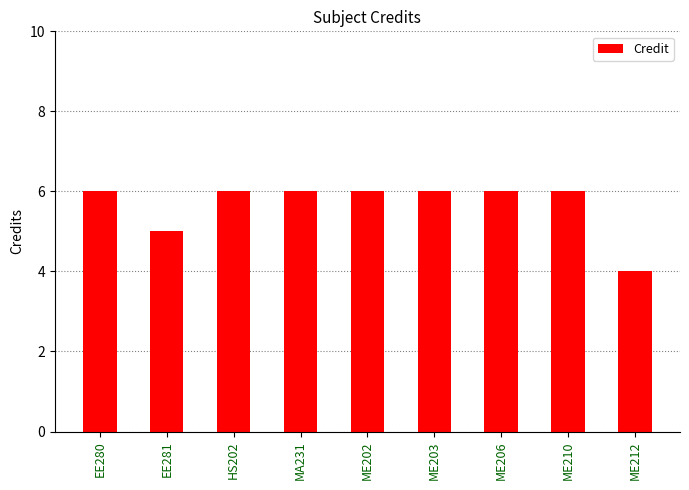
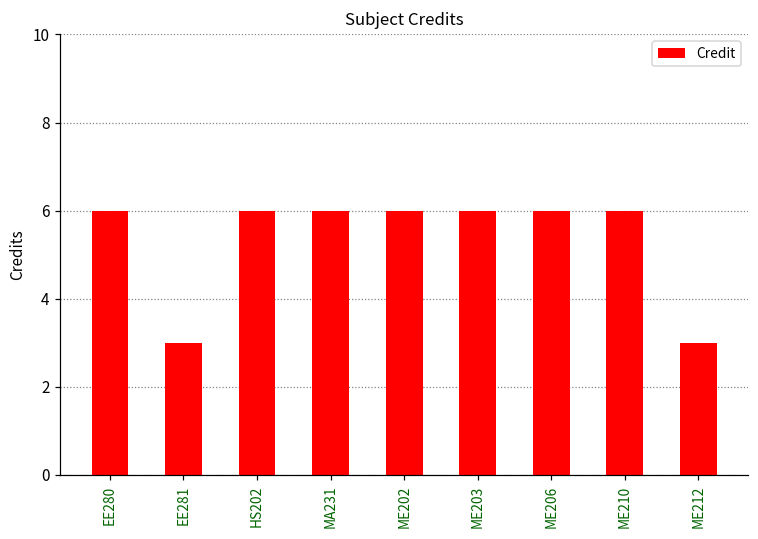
  {
    "EE280": 6,
-   "EE281": 5,
+   "EE281": 3,
    "HS202": 6,
    "MA231": 6,
    "ME202": 6,
    "ME203": 6,
    "ME206": 6,
    "ME210": 6,
-   "ME212": 4
+   "ME212": 3
  }
